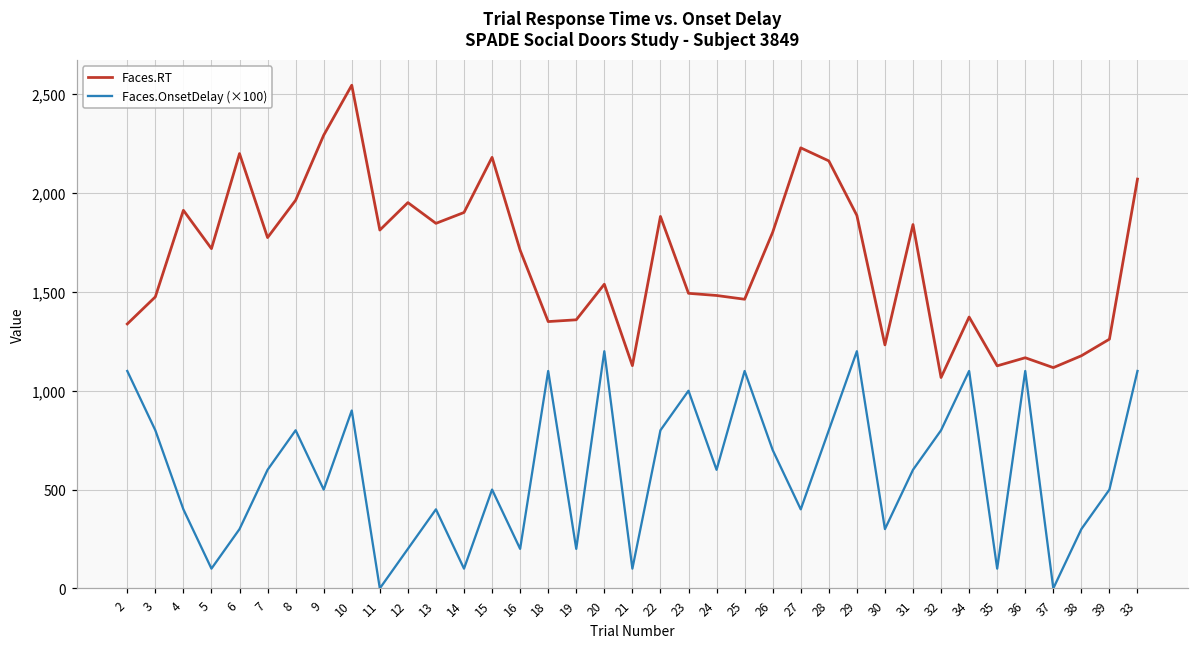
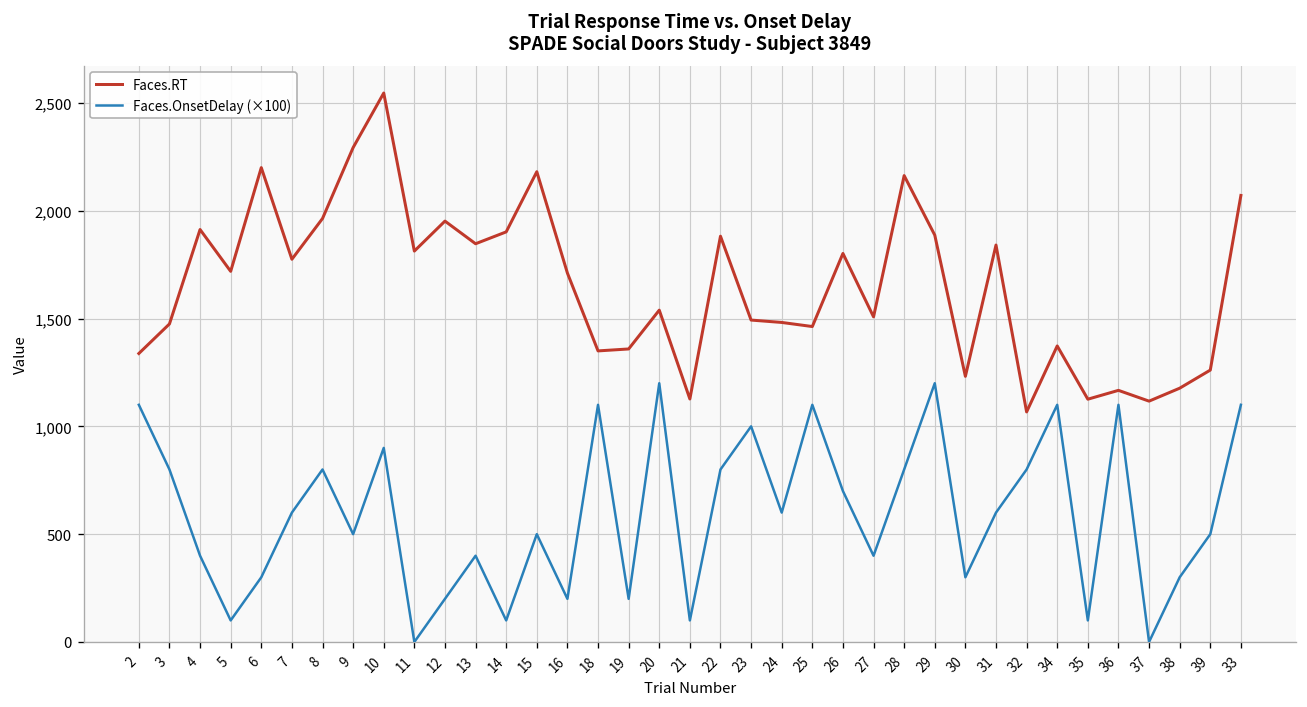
  {
    "Faces.RT": {
      "2": "1,340",
      "3": "1,480",
      "4": "1,910",
      "5": "1,720",
      "6": "2,200",
      "7": "1,780",
      "8": "1,960",
      "9": "2,290",
      "10": "2,550",
      "11": "1,810",
      "12": "1,950",
      "13": "1,850",
      "14": "1,900",
      "15": "2,180",
      "16": "1,710",
      "18": "1,350",
      "19": "1,360",
      "20": "1,540",
      "21": "1,130",
      "22": "1,880",
      "23": "1,490",
      "24": "1,480",
      "25": "1,460",
      "26": "1,800",
-     "27": "2,230",
+     "27": "1,510",
      "28": "2,160",
      "29": "1,890",
      "30": "1,230",
      "31": "1,840",
      "32": "1,070",
      "34": "1,370",
      "35": "1,130",
      "36": "1,170",
      "37": "1,120",
      "38": "1,180",
      "39": "1,260",
      "33": "2,070"
    },
    "Faces.OnsetDelay (×100)": {
      "2": "1,100",
      "3": "800",
      "4": "400",
      "5": "100",
      "6": "300",
      "7": "600",
      "8": "800",
      "9": "500",
      "10": "900",
      "11": "0",
      "12": "200",
      "13": "400",
      "14": "100",
      "15": "500",
      "16": "200",
      "18": "1,100",
      "19": "200",
      "20": "1,200",
      "21": "100",
      "22": "800",
      "23": "1,000",
      "24": "600",
      "25": "1,100",
      "26": "700",
      "27": "400",
      "28": "800",
      "29": "1,200",
      "30": "300",
      "31": "600",
      "32": "800",
      "34": "1,100",
      "35": "100",
      "36": "1,100",
      "37": "0",
      "38": "300",
      "39": "500",
      "33": "1,100"
    }
  }
